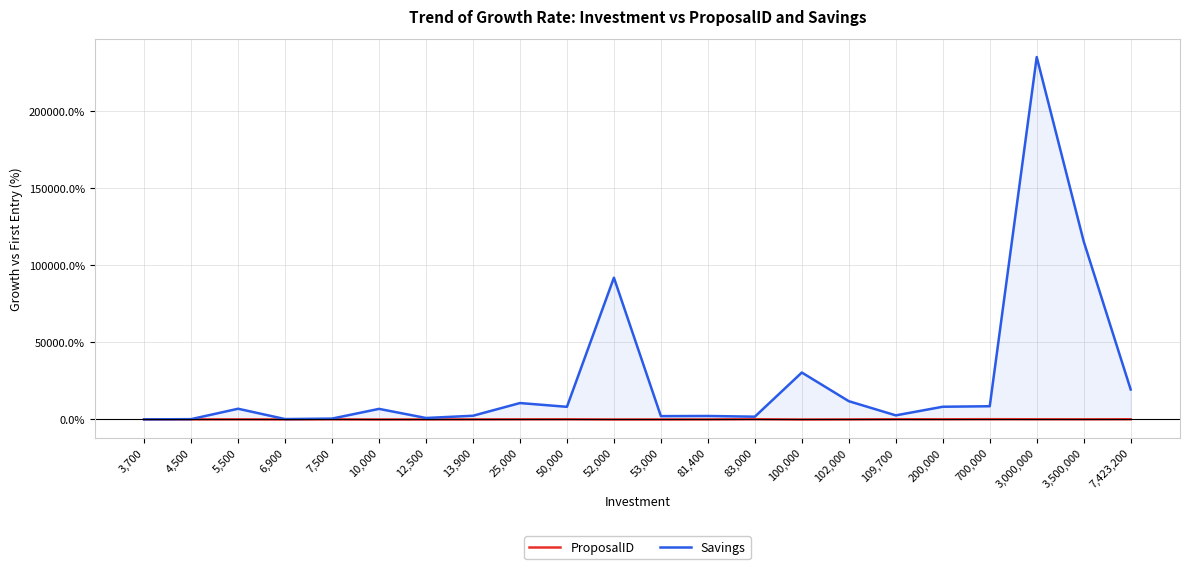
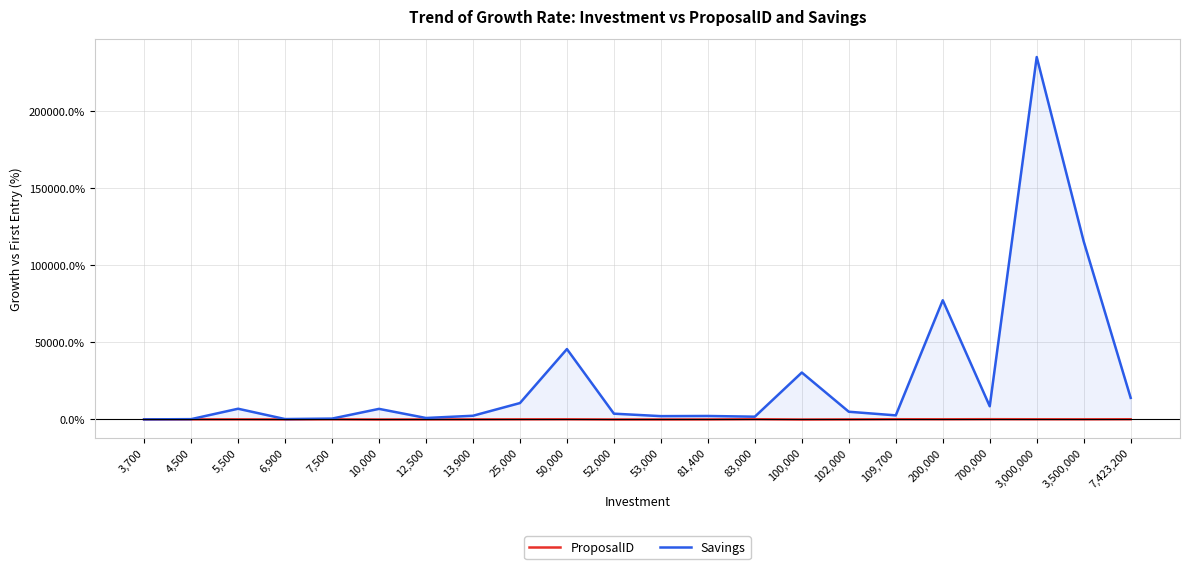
  {
    "ProposalID": {
      "5,500": "0%",
      "10,000": "0%",
      "13,900": "0%",
      "25,000": "0%",
      "50,000": "0%",
      "52,000": "0%",
      "53,000": "0%",
      "81,400": "0%",
      "83,000": "0%",
      "100,000": "0%",
      "102,000": "0%",
      "109,700": "0%",
      "200,000": "0%",
      "700,000": "0%",
      "3,000,000": "0%",
      "3,500,000": "0%",
      "7,423,200": "0%"
    },
    "Savings": {
      "5,500": "7000%",
      "10,000": "7000%",
      "13,900": "2000%",
      "25,000": "11000%",
-     "50,000": "8000%",
-     "52,000": "92000%",
+     "50,000": "46000%",
+     "52,000": "4000%",
      "53,000": "2000%",
      "81,400": "2000%",
      "83,000": "2000%",
      "100,000": "30000%",
-     "102,000": "12000%",
+     "102,000": "5000%",
      "109,700": "3000%",
-     "200,000": "8000%",
+     "200,000": "77000%",
      "700,000": "9000%",
      "3,000,000": "235000%",
      "3,500,000": "116000%",
-     "7,423,200": "19000%"
+     "7,423,200": "14000%"
    }
  }
